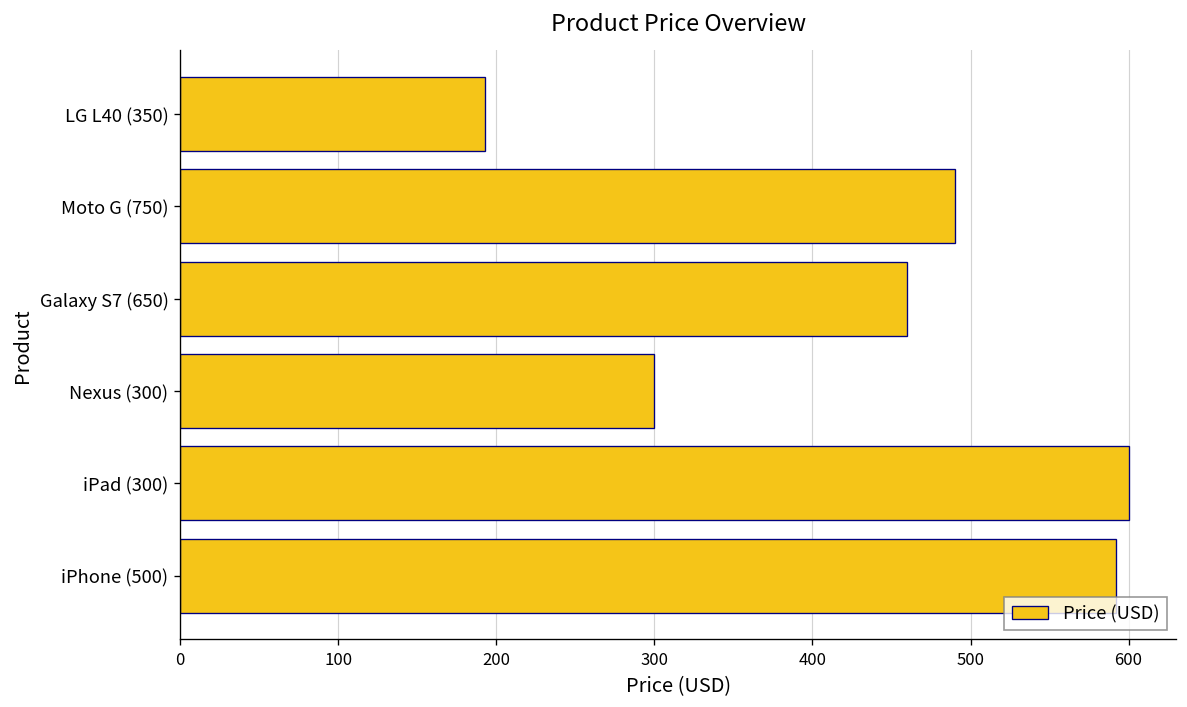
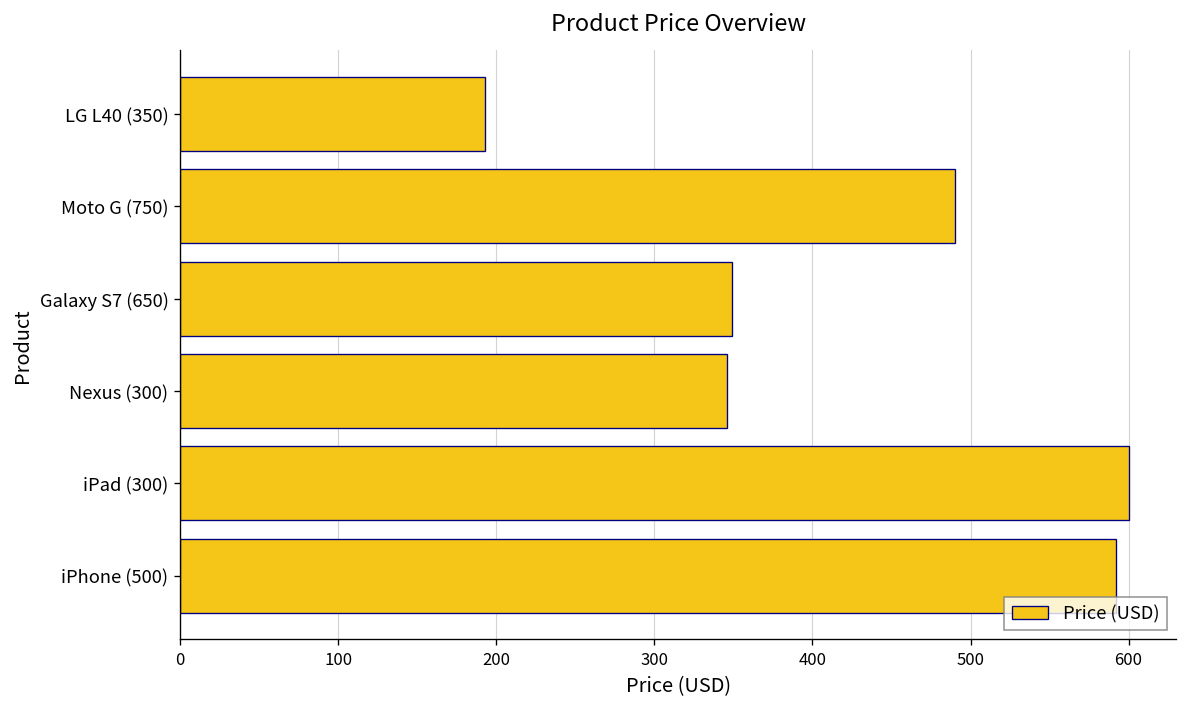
  {
    "LG L40 (350)": 193,
    "Moto G (750)": 490,
-   "Galaxy S7 (650)": 460,
-   "Nexus (300)": 300,
+   "Galaxy S7 (650)": 349,
+   "Nexus (300)": 346,
    "iPad (300)": 600,
    "iPhone (500)": 592
  }
